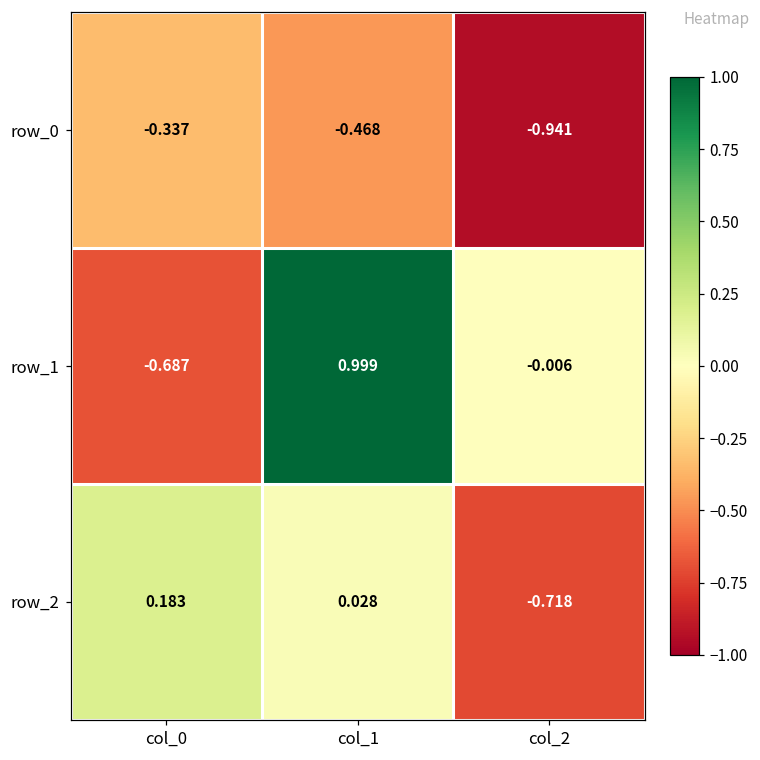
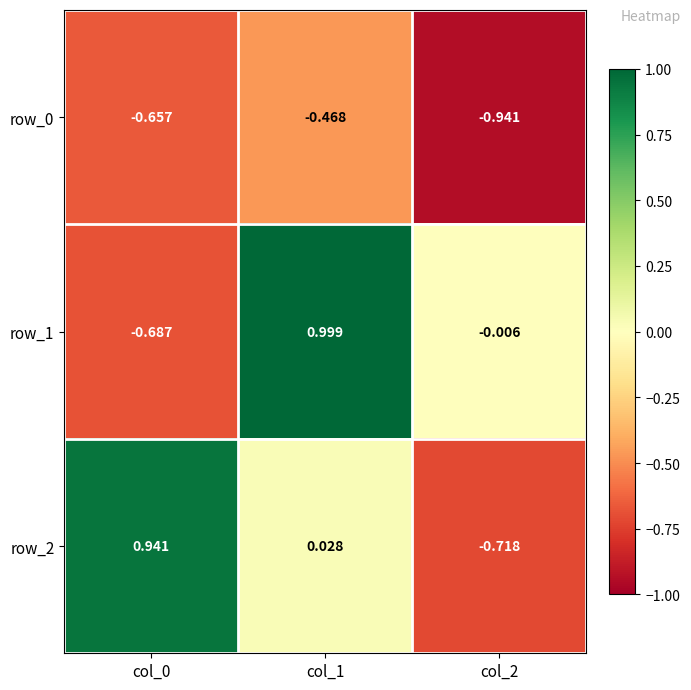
  {
    "row_0": {
-     "col_0": -0.337,
+     "col_0": -0.657,
      "col_1": -0.468,
      "col_2": -0.941
    },
    "row_1": {
      "col_0": -0.687,
      "col_1": 0.999,
      "col_2": -0.006
    },
    "row_2": {
-     "col_0": 0.183,
+     "col_0": 0.941,
      "col_1": 0.028,
      "col_2": -0.718
    }
  }
